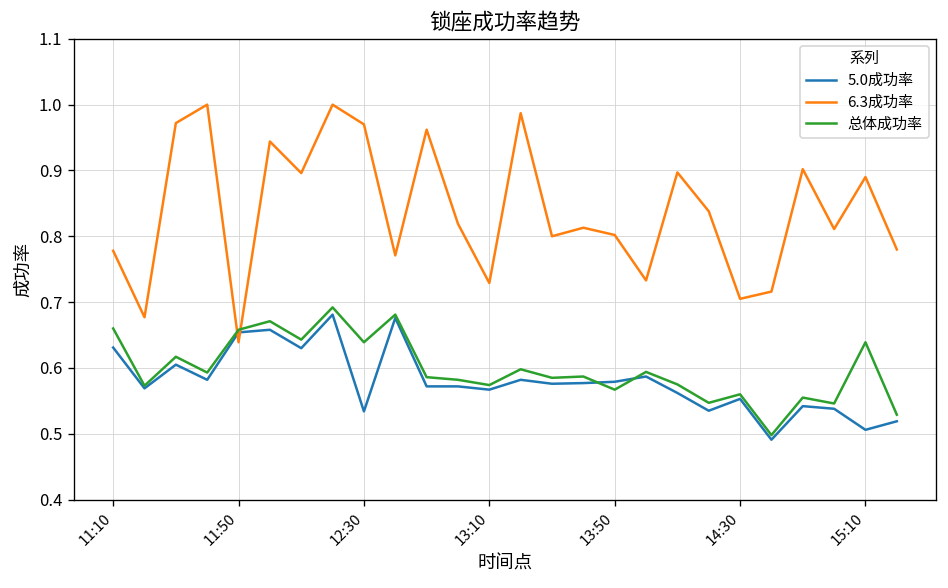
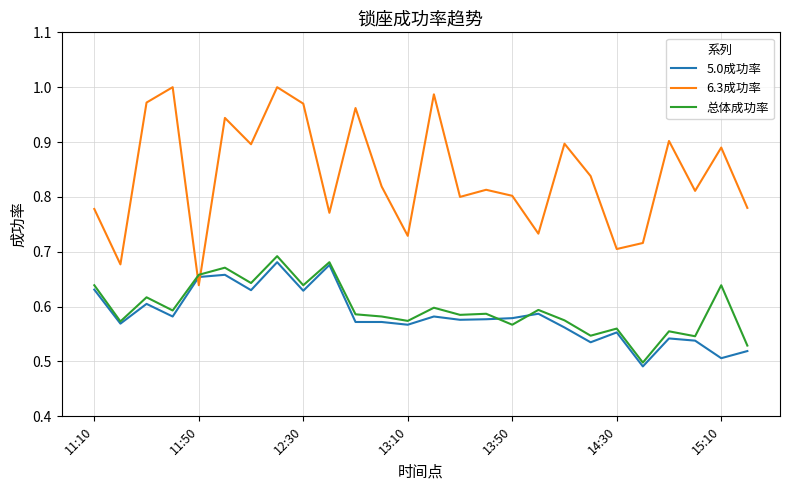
  {
    "5.0成功率": {
      "11:10": 0.63,
-     "12:30": 0.53,
+     "12:30": 0.63,
      "13:10": 0.57,
      "13:50": 0.58,
      "14:30": 0.55,
      "15:10": 0.51
    },
    "6.3成功率": {
      "11:10": 0.78,
      "11:50": 0.64,
      "12:30": 0.97,
      "13:10": 0.73,
      "13:50": 0.80,
      "14:30": 0.71,
      "15:10": 0.89
    },
    "总体成功率": {
-     "11:10": 0.66,
+     "11:10": 0.64,
      "12:30": 0.64,
      "13:10": 0.57,
      "13:50": 0.57,
      "14:30": 0.56,
      "15:10": 0.64
    }
  }
